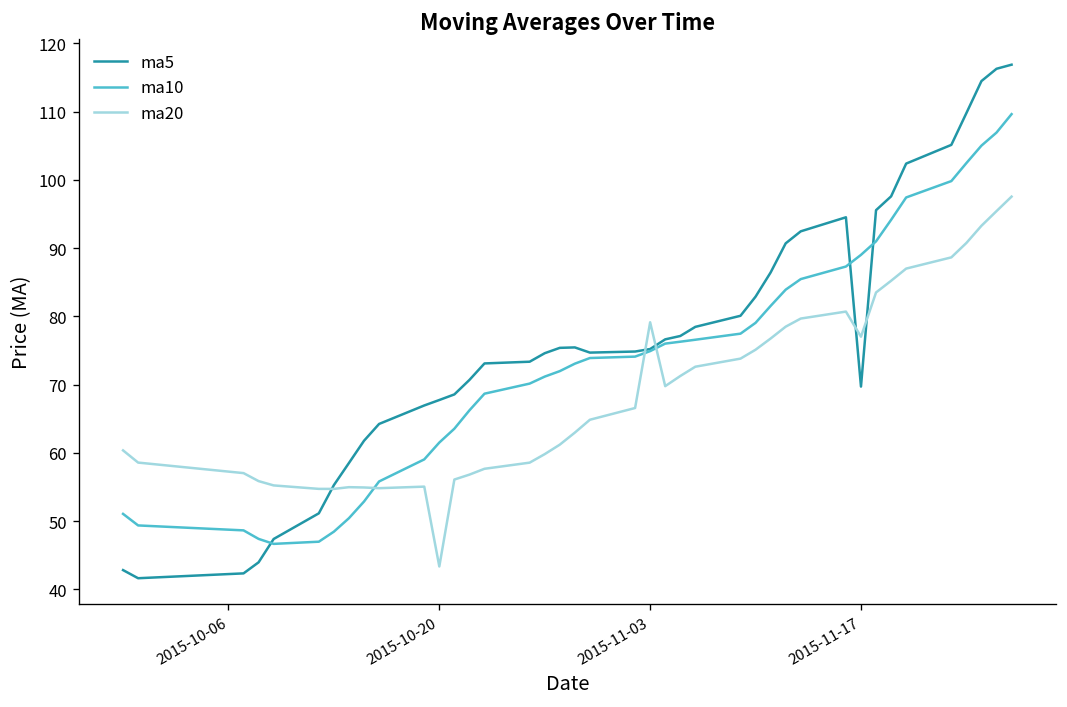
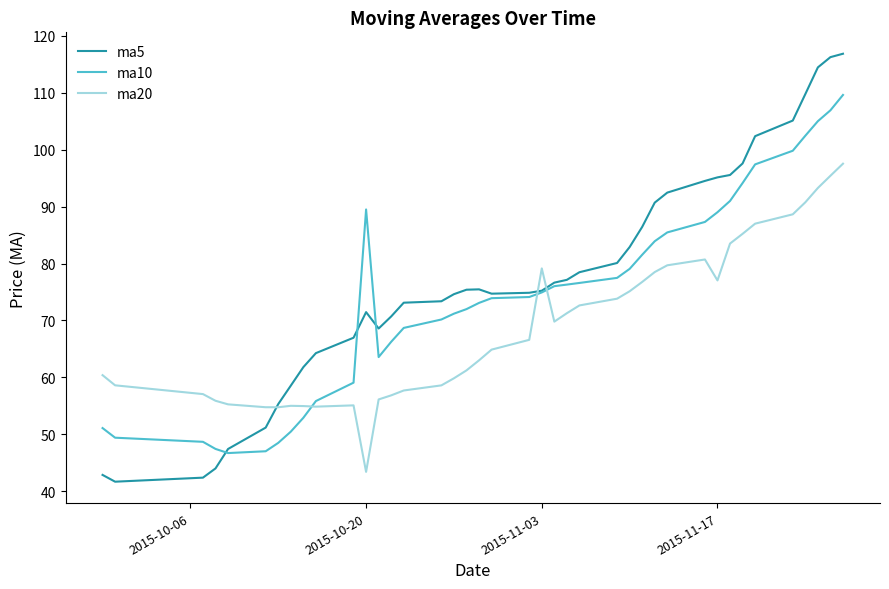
  {
    "ma5": {
-     "2015-10-20": 68,
-     "2015-11-17": 70
+     "2015-10-20": 71,
+     "2015-11-17": 95
    },
    "ma10": {
-     "2015-10-20": 62,
+     "2015-10-20": 90,
      "2015-11-17": 89
    },
    "ma20": {
      "2015-10-20": 43,
      "2015-11-03": 79,
      "2015-11-17": 77
    }
  }
